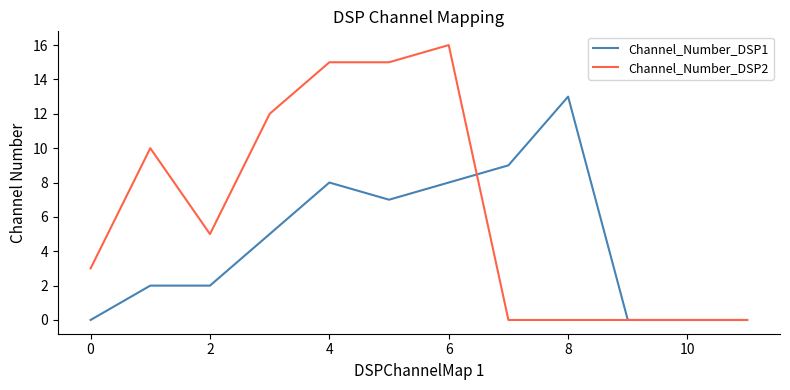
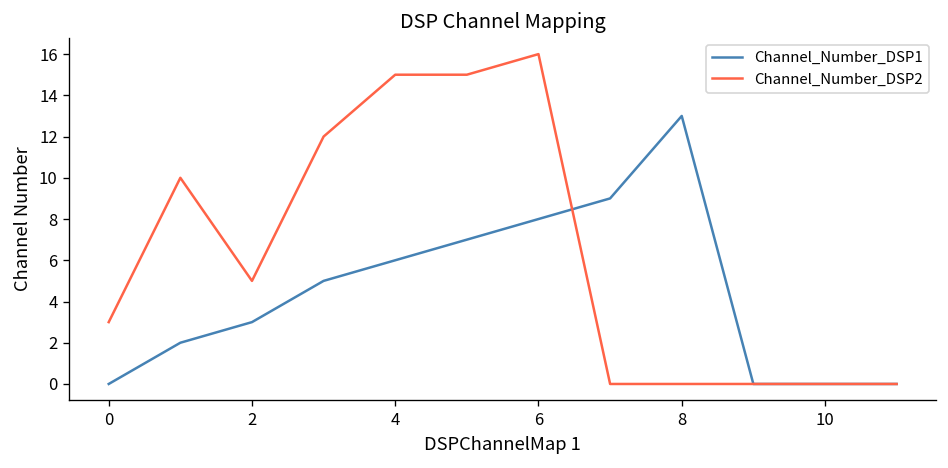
  {
    "Channel_Number_DSP1": {
      "0": 0,
-     "2": 2,
-     "4": 8,
+     "2": 3,
+     "4": 6,
      "6": 8,
      "8": 13
    },
    "Channel_Number_DSP2": {
      "0": 3,
      "2": 5,
      "4": 15,
      "6": 16,
      "8": 0
    }
  }
